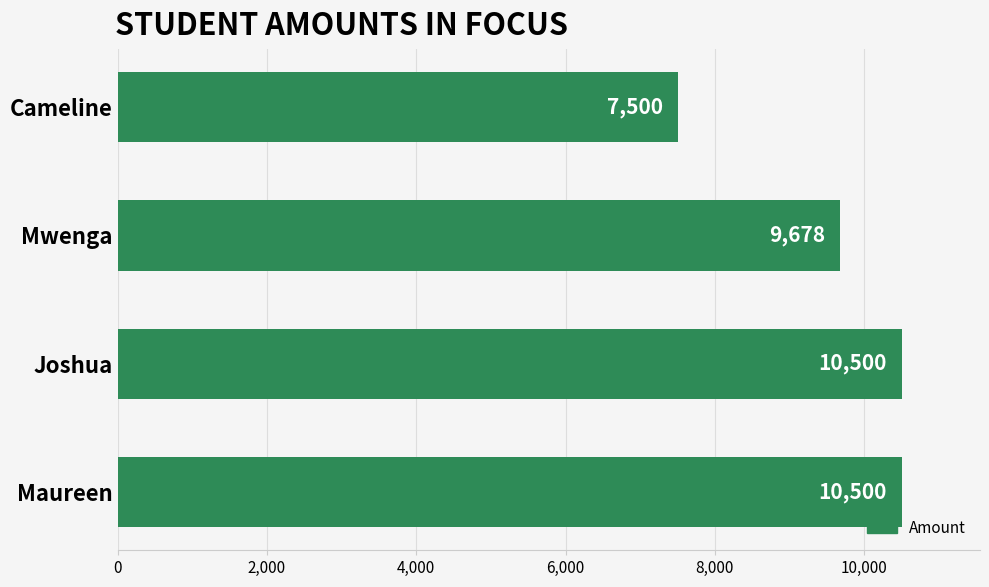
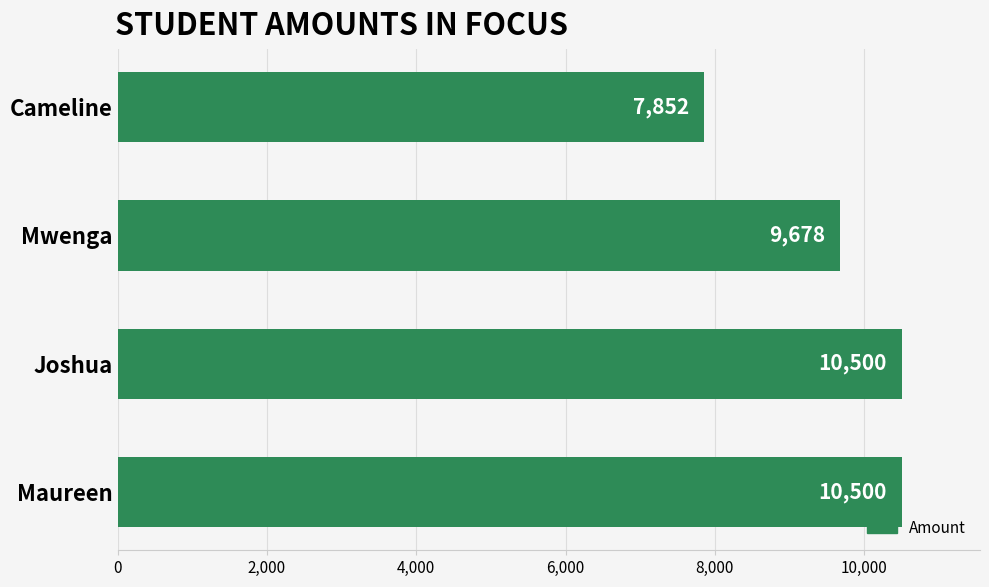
  {
-   "Cameline": "7,500",
+   "Cameline": "7,852",
    "Mwenga": "9,678",
    "Joshua": "10,500",
    "Maureen": "10,500"
  }
